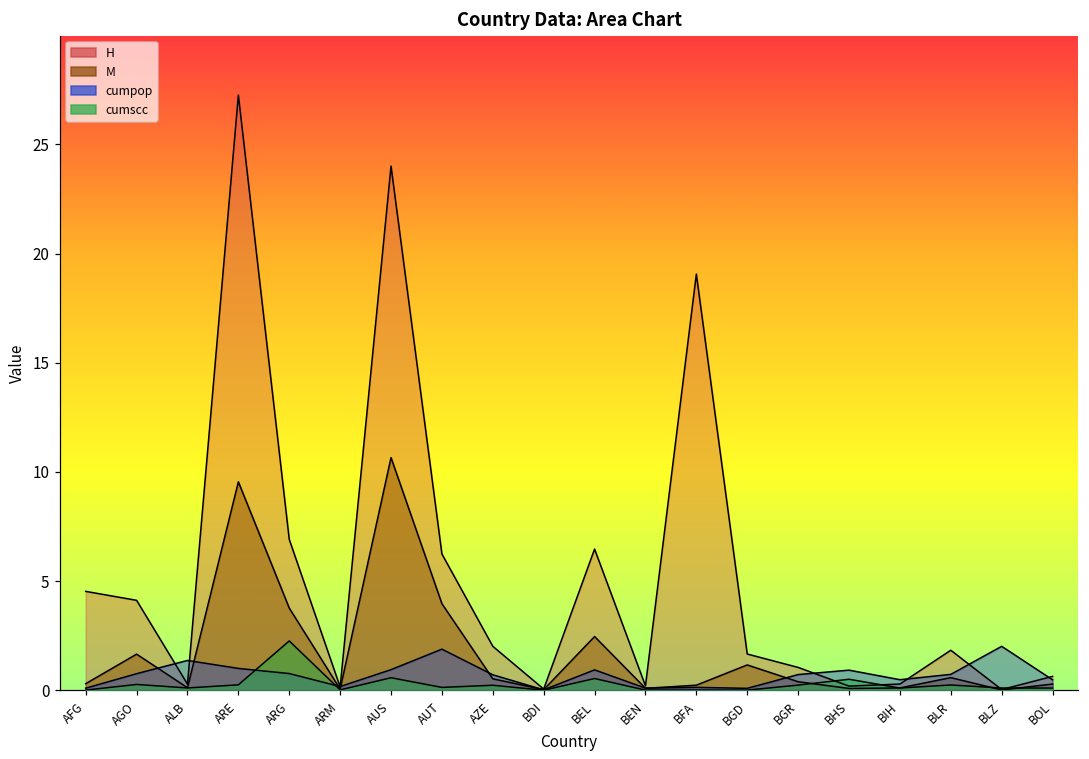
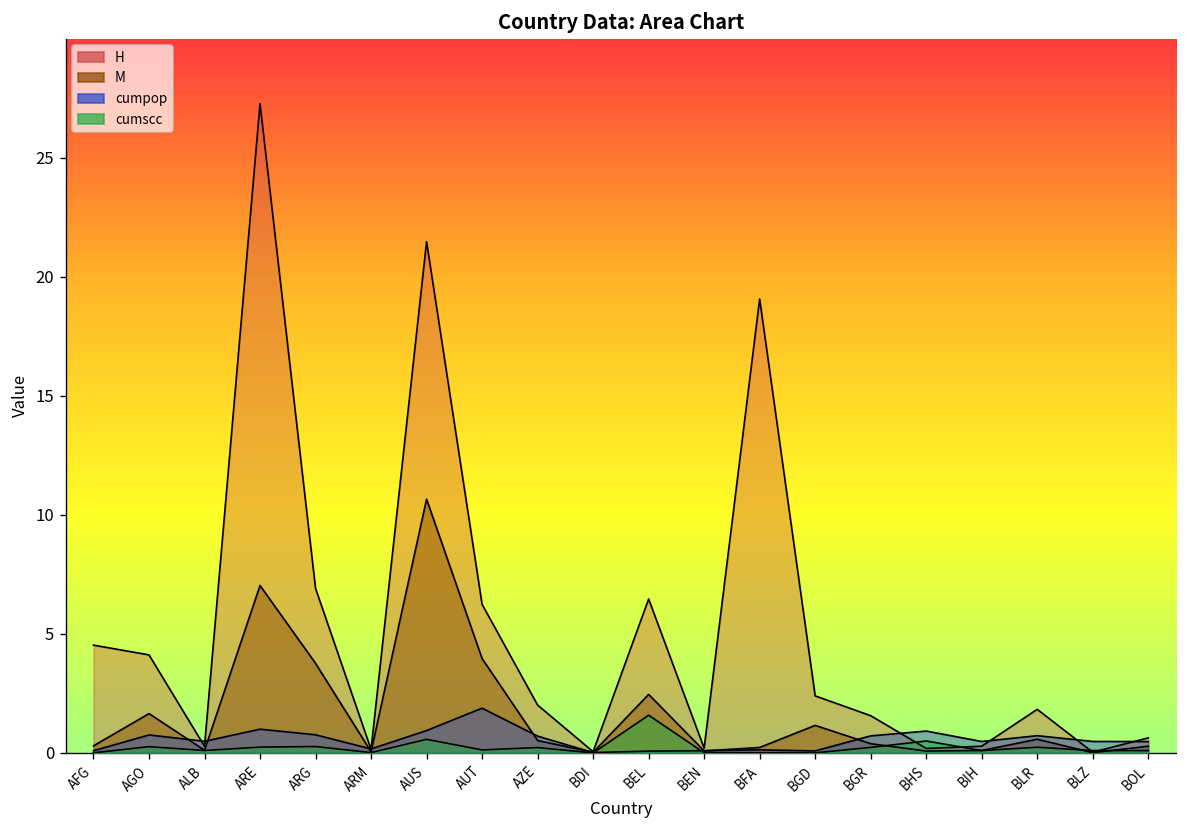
  {
    "H": {
      "AFG": 4.5,
      "AGO": 4.1,
      "ALB": 0.3,
      "ARE": 27.3,
      "ARG": 6.9,
-     "AUS": 24.0,
+     "AUS": 21.5,
      "AUT": 6.2,
      "AZE": 2.0,
      "BEL": 6.5,
      "BFA": 19.1,
-     "BGD": 1.7,
-     "BGR": 1.0,
+     "BGD": 2.4,
+     "BGR": 1.6,
      "BIH": 0.3,
      "BLR": 1.8,
      "BOL": 0.6
    },
    "M": {
      "AFG": 0.3,
      "AGO": 1.7,
-     "ARE": 9.5,
+     "ARE": 7.0,
      "ARG": 3.8,
      "AUS": 10.7,
      "AUT": 4.0,
      "AZE": 0.5,
      "BEL": 2.5,
      "BGD": 1.2,
      "BGR": 0.4,
      "BLR": 0.6,
      "BOL": 0.3
    },
    "cumpop": {
      "AGO": 0.8,
-     "ALB": 1.4,
+     "ALB": 0.5,
      "ARE": 1.0,
      "ARG": 0.8,
      "AUS": 0.9,
      "AUT": 1.9,
      "AZE": 0.7,
-     "BEL": 0.9,
+     "BEL": 0.1,
      "BGR": 0.7,
      "BHS": 0.9,
      "BIH": 0.5,
      "BLR": 0.7,
-     "BLZ": 2.0,
+     "BLZ": 0.5,
      "BOL": 0.5
    },
    "cumscc": {
      "AGO": 0.3,
      "ARE": 0.2,
-     "ARG": 2.3,
+     "ARG": 0.3,
      "AUS": 0.6,
      "AUT": 0.1,
      "AZE": 0.2,
-     "BEL": 0.5,
+     "BEL": 1.6,
      "BGR": 0.2,
      "BHS": 0.5,
      "BLR": 0.2,
      "BOL": 0.1
    }
  }
